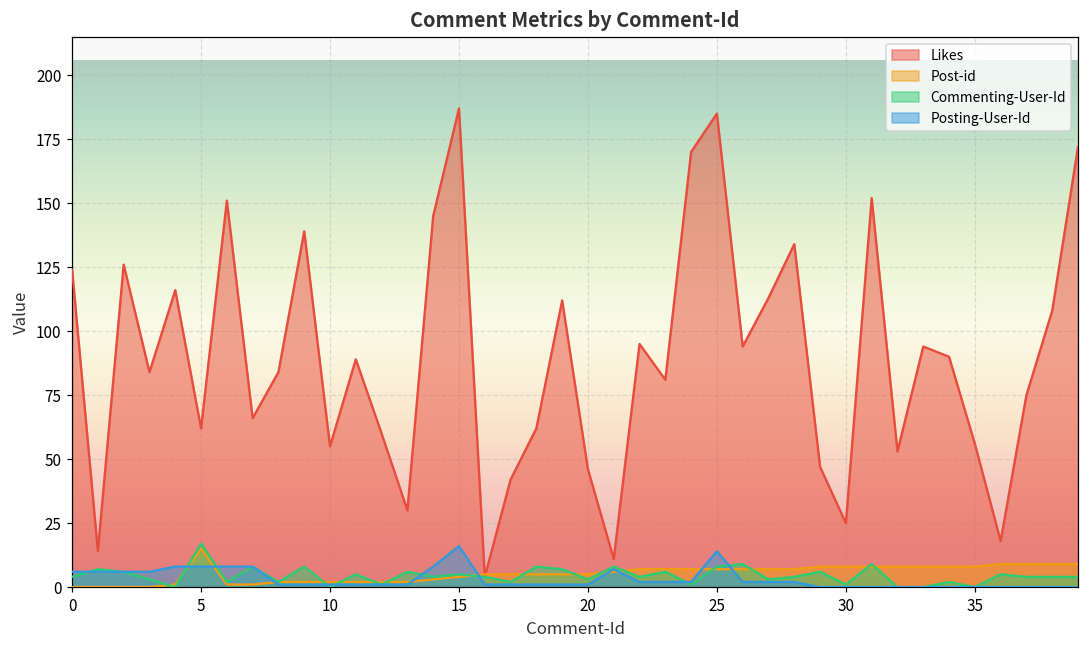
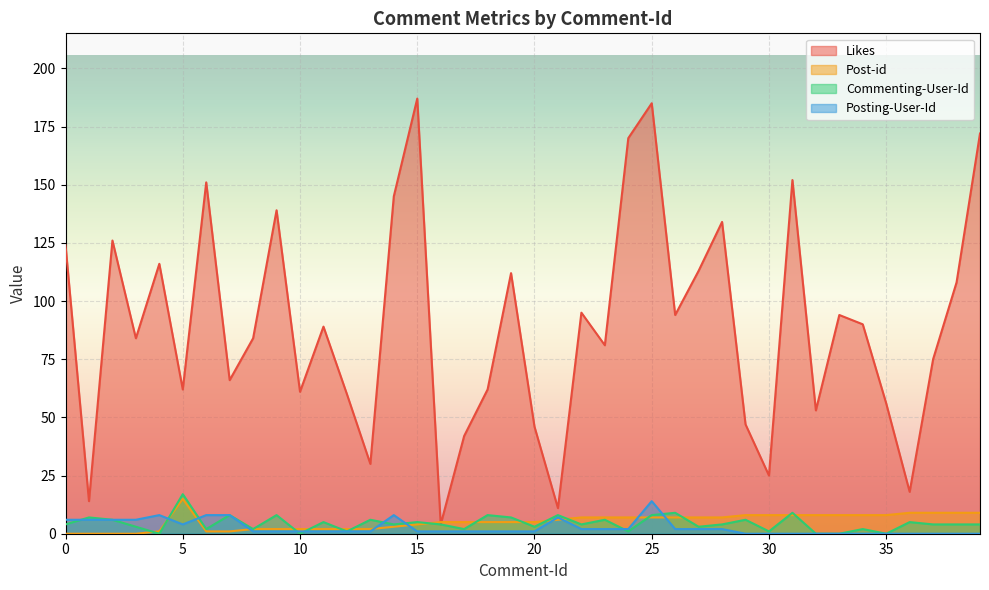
  {
    "Likes": {
      "0": 124,
      "5": 62,
-     "10": 55,
+     "10": 61,
      "15": 187,
      "20": 46,
      "25": 185,
      "30": 25,
      "35": 56
    },
    "Post-id": {
      "0": 0,
      "5": 15,
      "20": 5,
      "30": 8,
      "35": 8
    },
    "Commenting-User-Id": {
      "0": 4,
      "5": 17,
      "20": 3
    },
    "Posting-User-Id": {
      "0": 6,
-     "5": 8,
-     "15": 16,
+     "5": 4,
+     "15": 1,
      "20": 1,
      "25": 14
    }
  }
